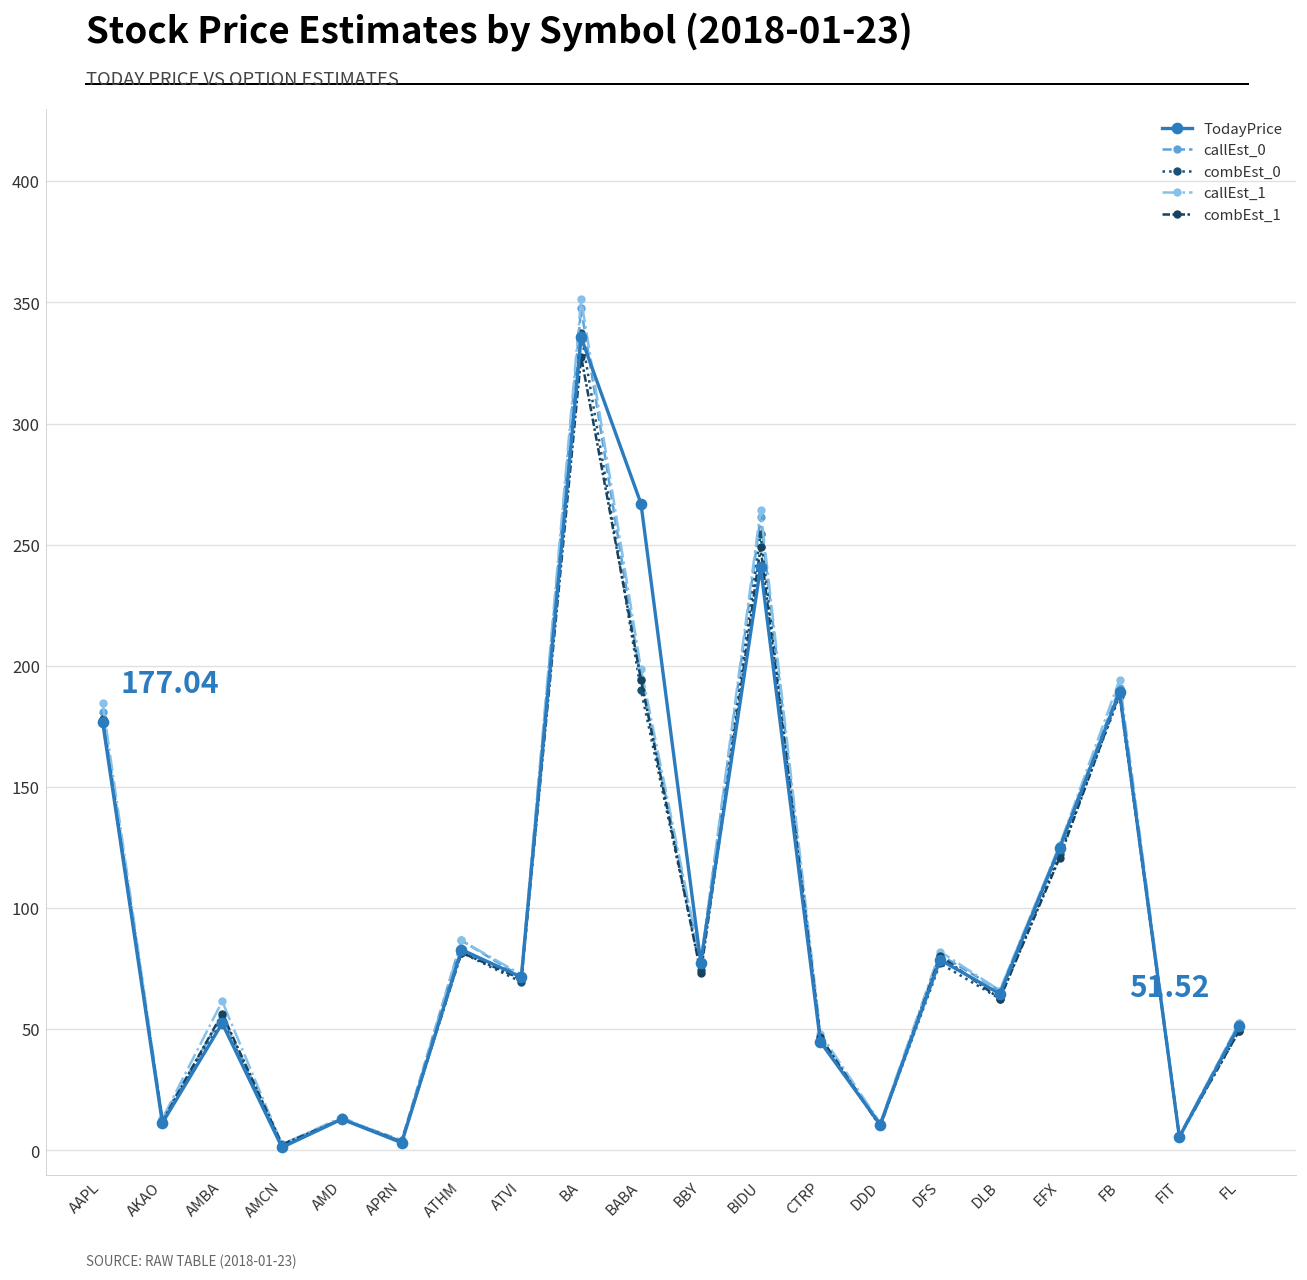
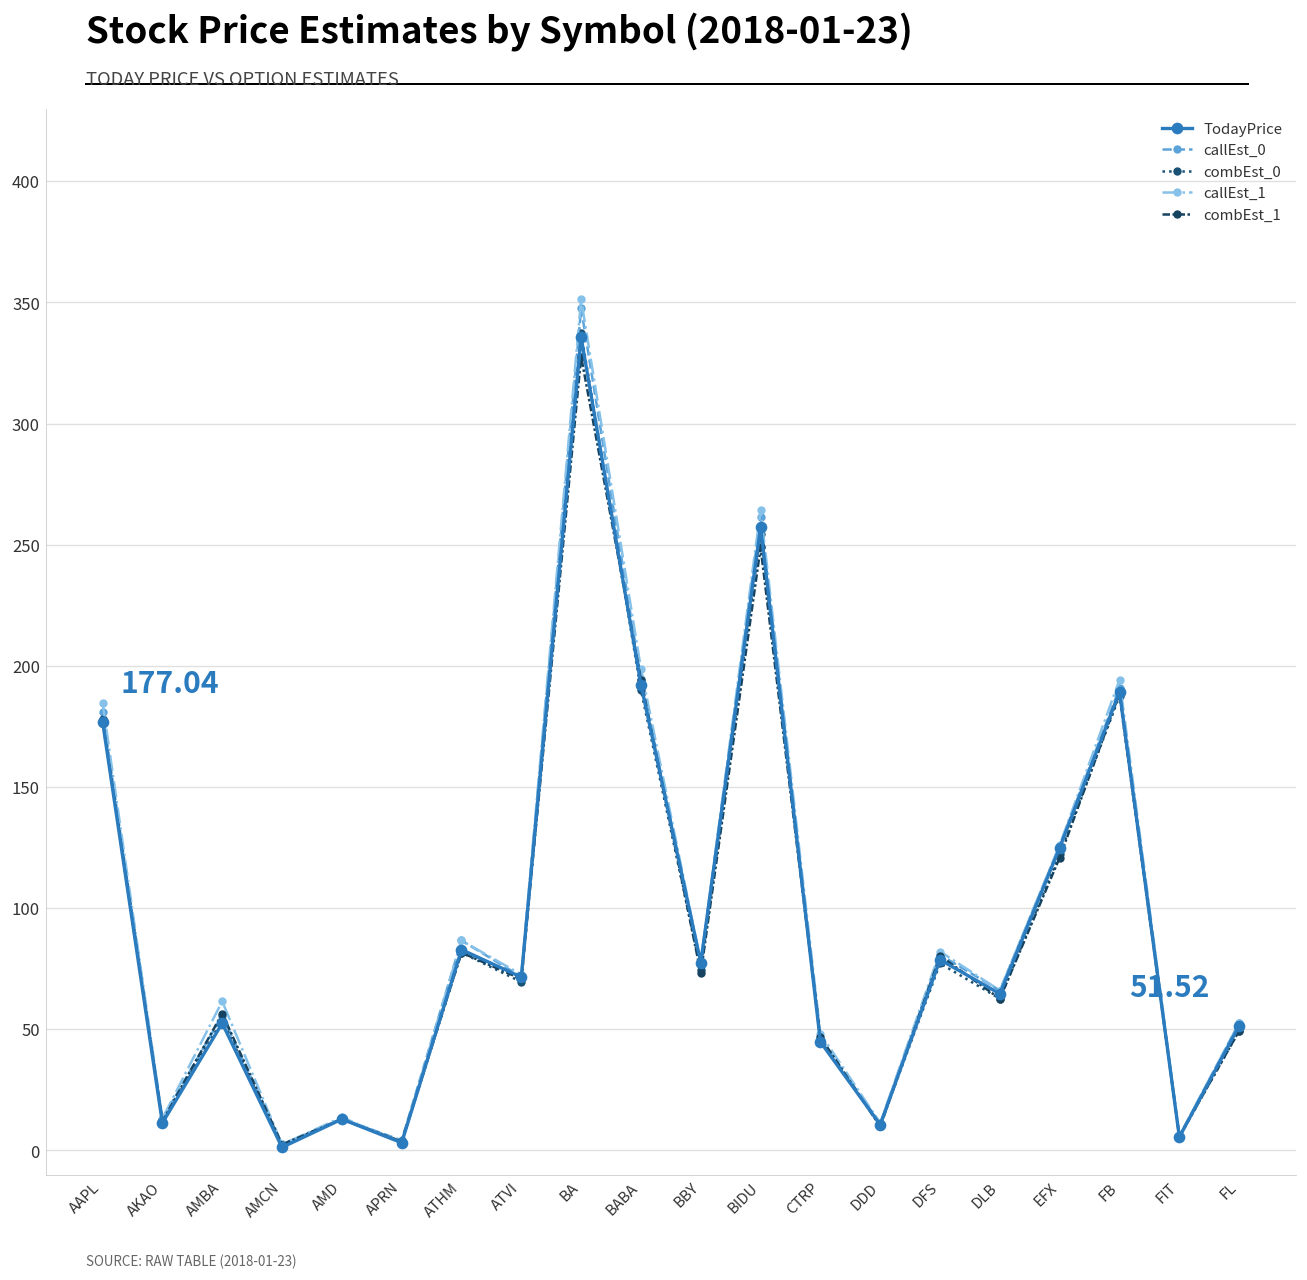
  {
    "TodayPrice": {
      "BA": 336,
-     "BABA": 267,
-     "BIDU": 241,
+     "BABA": 192,
+     "BIDU": 257,
      "DFS": 79,
      "DLB": 65
    }
  }
